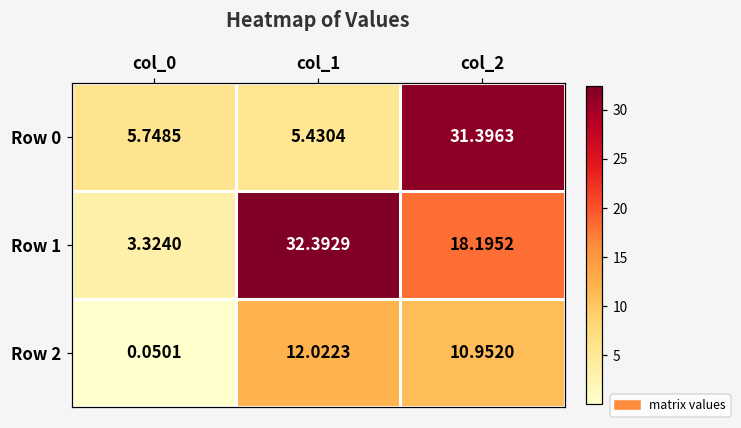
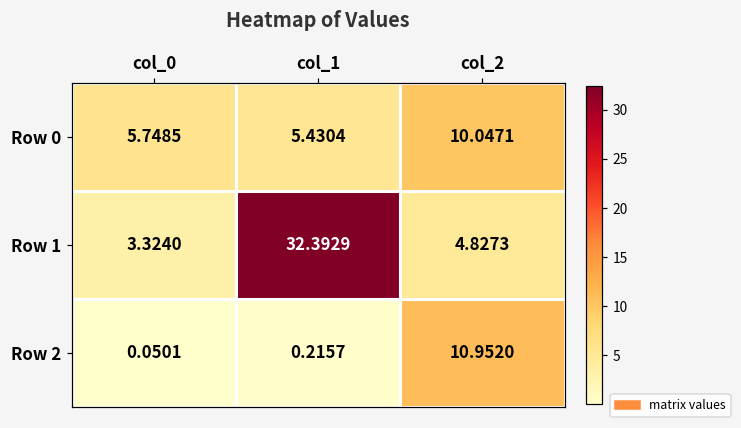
  {
    "Row 0": {
      "col_0": 5.7485,
      "col_1": 5.4304,
-     "col_2": 31.3963
+     "col_2": 10.0471
    },
    "Row 1": {
      "col_0": 3.3240,
      "col_1": 32.3929,
-     "col_2": 18.1952
+     "col_2": 4.8273
    },
    "Row 2": {
      "col_0": 0.0501,
-     "col_1": 12.0223,
+     "col_1": 0.2157,
      "col_2": 10.9520
    }
  }
